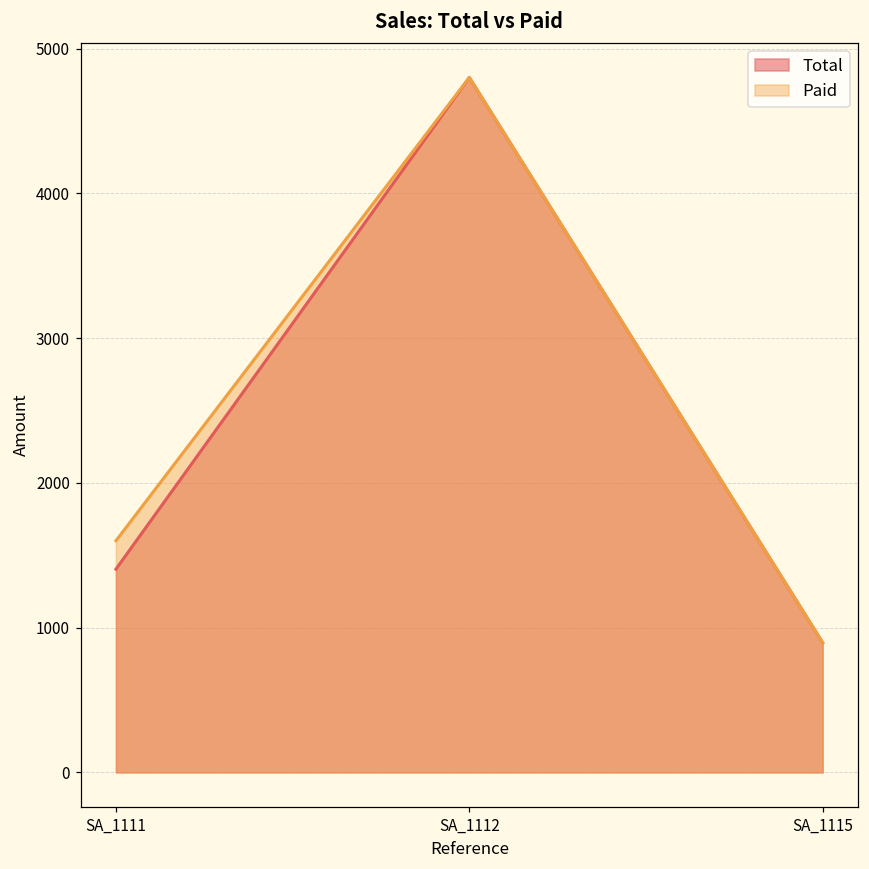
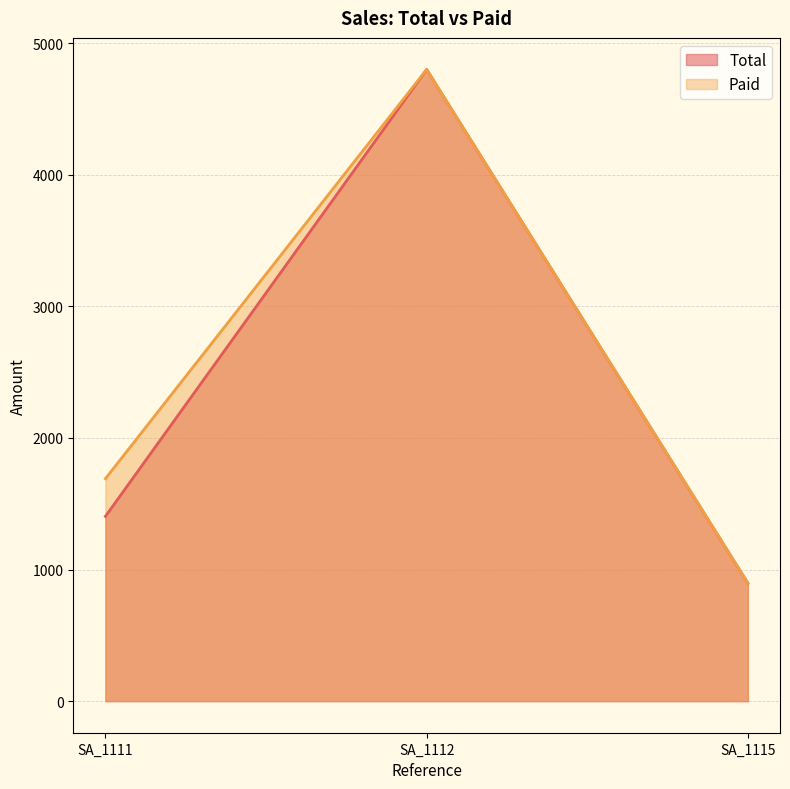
  {
    "Total": {
      "SA_1111": 1400
    },
    "Paid": {
-     "SA_1111": 1600
+     "SA_1111": 1690
    }
  }
